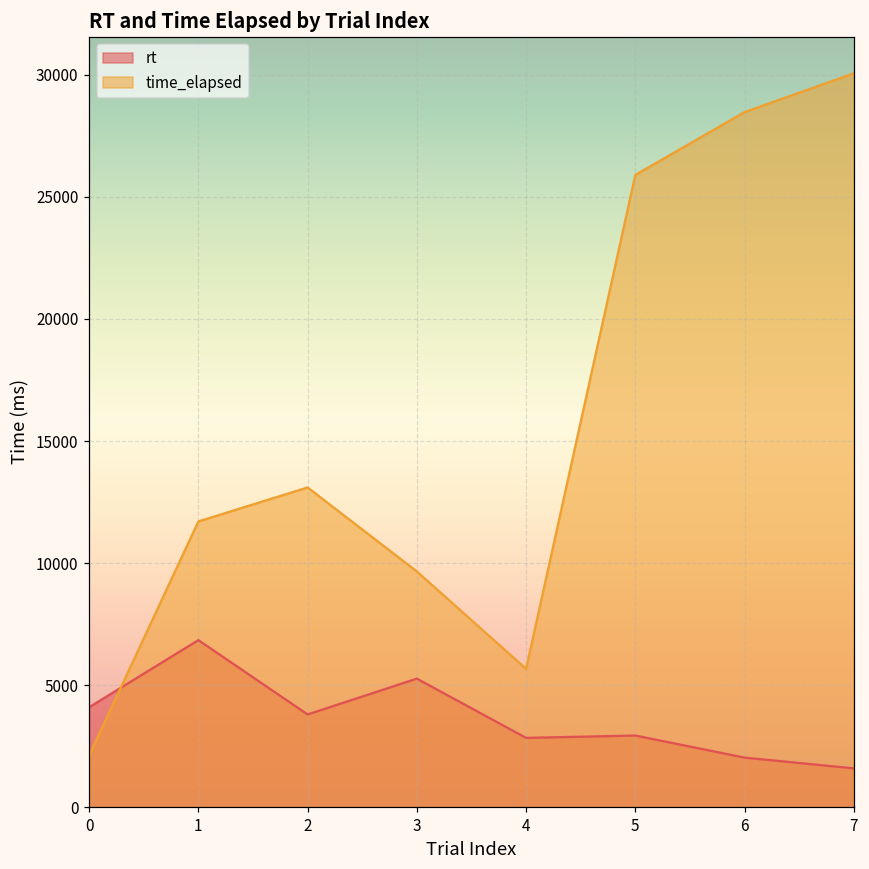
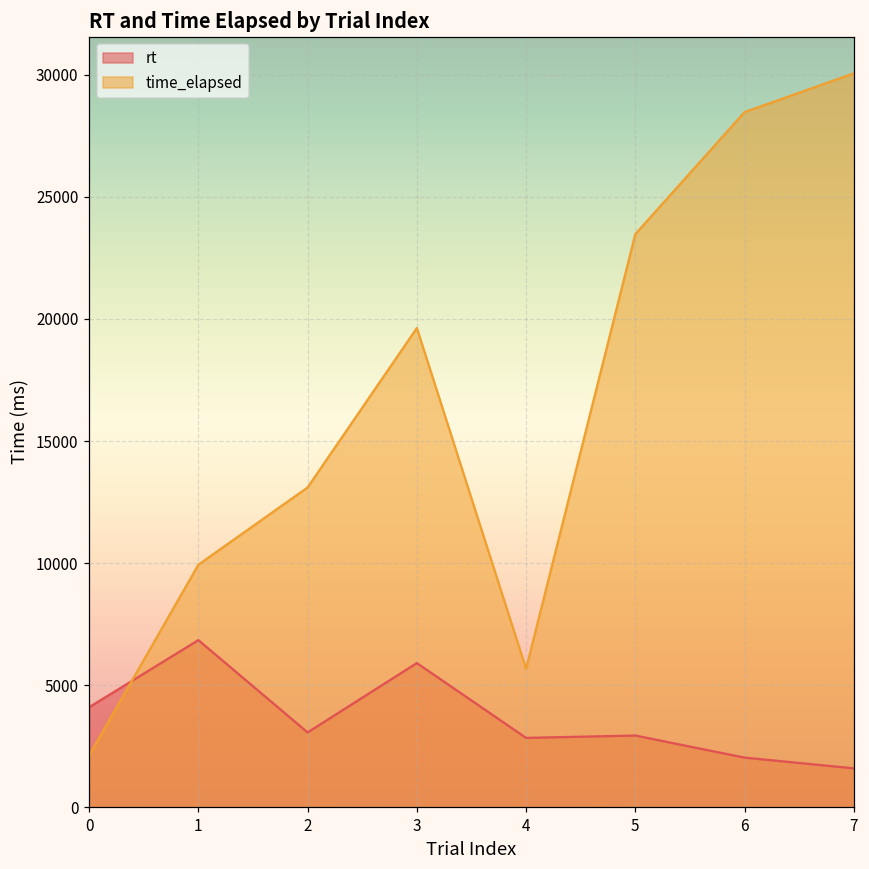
  {
    "rt": {
      "0": 4100,
      "1": 6800,
-     "2": 3800,
-     "3": 5300,
+     "2": 3100,
+     "3": 5900,
      "4": 2800,
      "5": 2900,
      "6": 2000,
      "7": 1600
    },
    "time_elapsed": {
      "0": 2100,
-     "1": 11700,
+     "1": 9900,
      "2": 13100,
-     "3": 9700,
+     "3": 19600,
      "4": 5700,
-     "5": 25900,
+     "5": 23500,
      "6": 28500,
      "7": 30100
    }
  }
